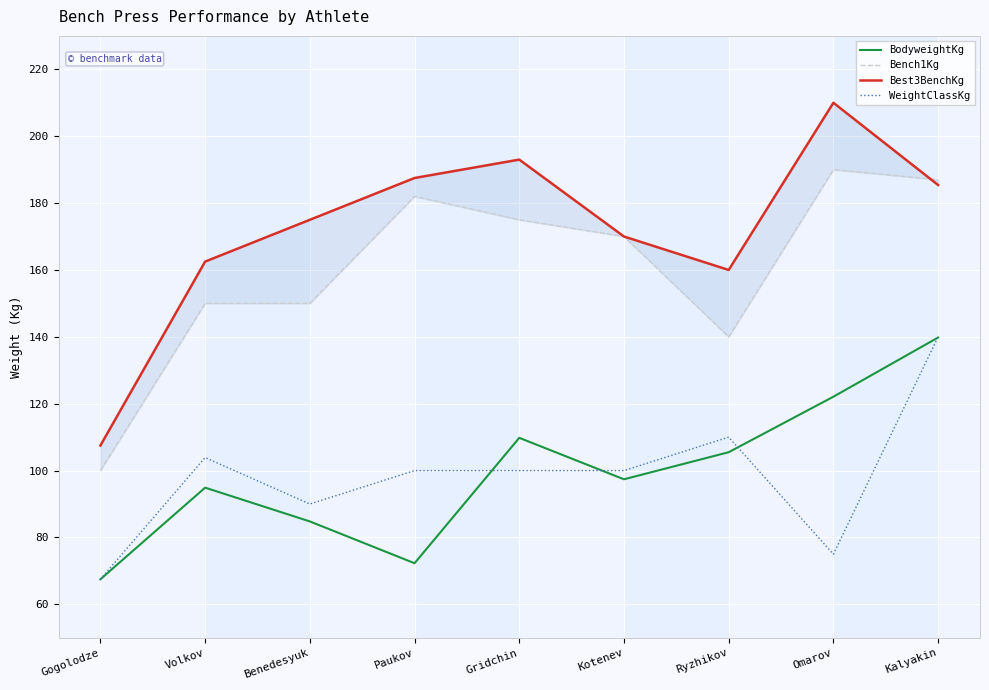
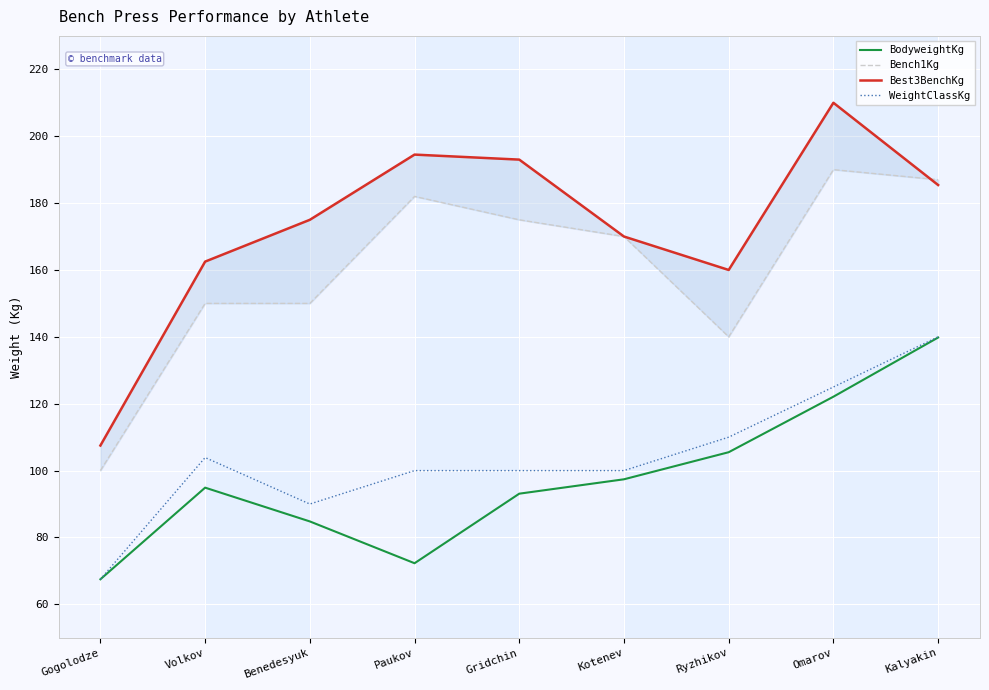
  {
    "BodyweightKg": {
      "Volkov": 95,
      "Benedesyuk": 85,
      "Paukov": 72,
-     "Gridchin": 110,
+     "Gridchin": 93,
      "Kotenev": 97,
      "Ryzhikov": 106,
      "Omarov": 122
    },
    "Best3BenchKg": {
-     "Paukov": 188,
+     "Paukov": 195,
      "Kalyakin": 185
    },
    "WeightClassKg": {
      "Volkov": 104,
      "Benedesyuk": 90,
      "Paukov": 100,
      "Gridchin": 100,
      "Kotenev": 100,
      "Ryzhikov": 110,
-     "Omarov": 75
+     "Omarov": 125
    }
  }
